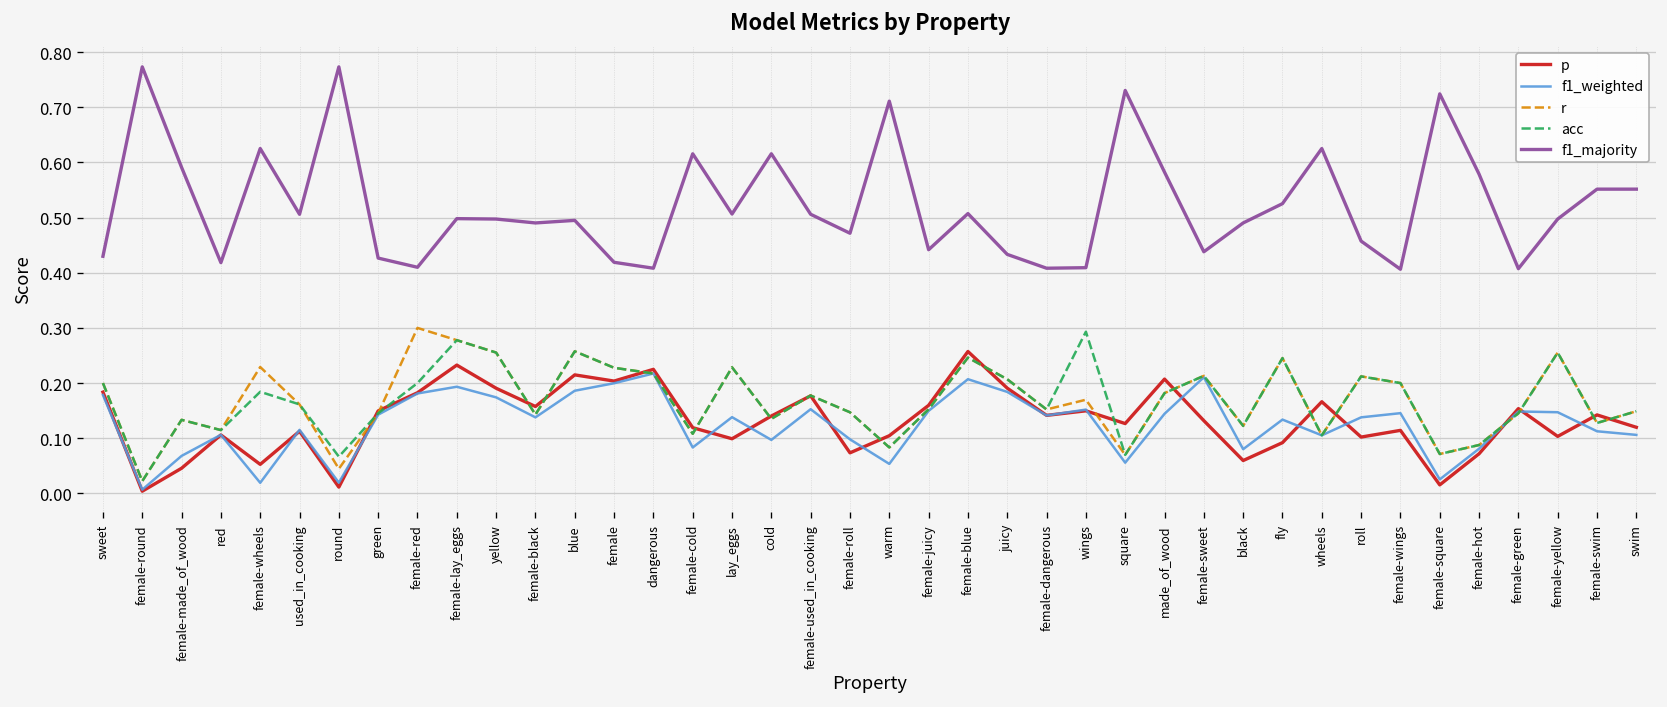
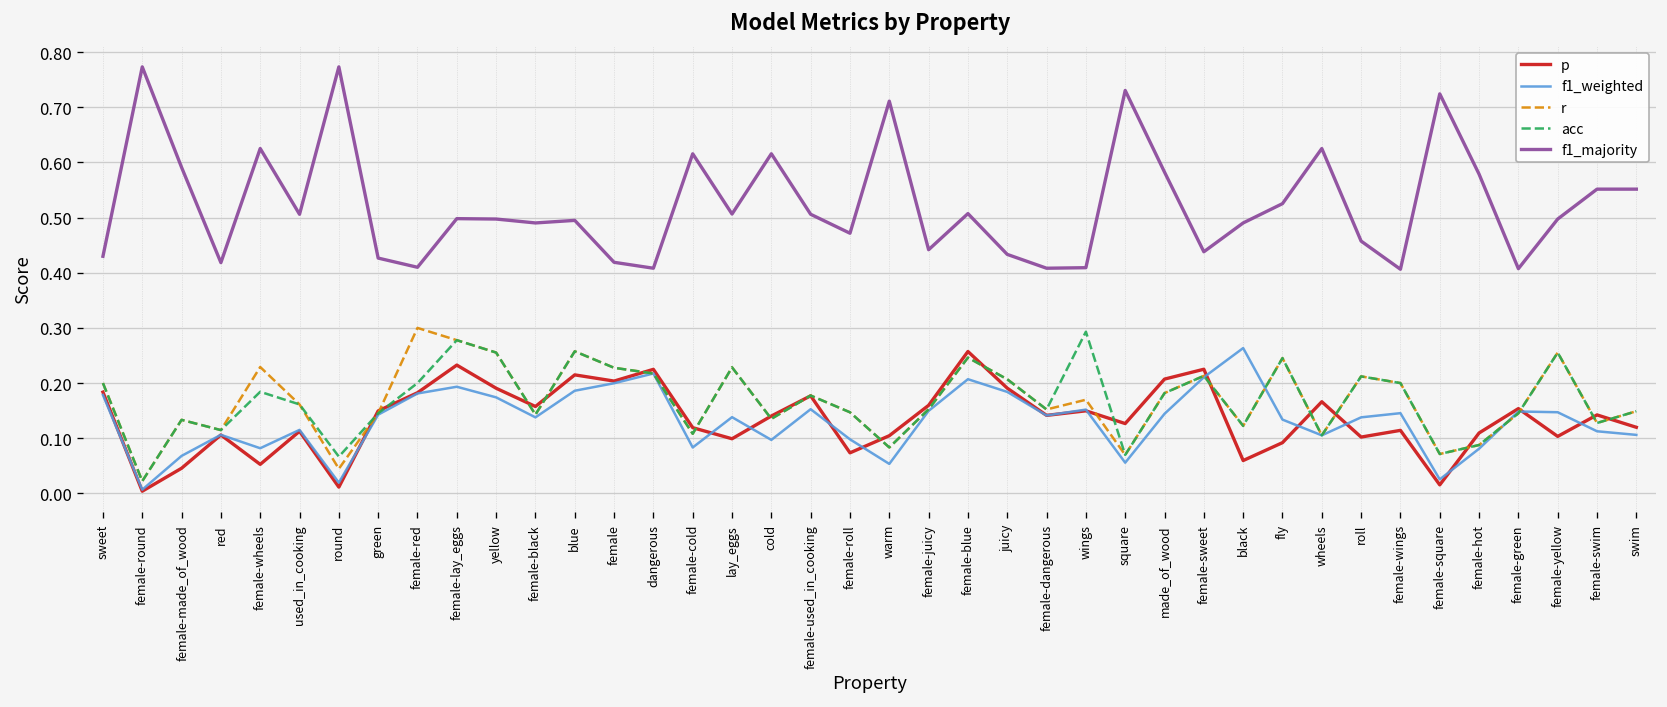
  {
    "p": {
      "female-made_of_wood": 0.05,
      "female-wheels": 0.05,
      "round": 0.01,
      "female-lay_eggs": 0.23,
      "yellow": 0.19,
      "female-black": 0.16,
      "blue": 0.21,
      "dangerous": 0.22,
      "female-cold": 0.12,
      "lay_eggs": 0.10,
      "female-roll": 0.07,
      "warm": 0.10,
      "female-juicy": 0.16,
      "female-blue": 0.26,
      "juicy": 0.19,
      "square": 0.13,
      "made_of_wood": 0.21,
-     "female-sweet": 0.13,
+     "female-sweet": 0.23,
      "black": 0.06,
      "fly": 0.09,
      "wheels": 0.17,
      "roll": 0.10,
      "female-wings": 0.11,
      "female-square": 0.02,
-     "female-hot": 0.07,
+     "female-hot": 0.11,
      "female-yellow": 0.10,
      "female-swim": 0.14,
      "swim": 0.12
    },
    "f1_weighted": {
      "female-made_of_wood": 0.07,
-     "female-wheels": 0.02,
+     "female-wheels": 0.08,
      "round": 0.02,
      "female-lay_eggs": 0.19,
      "yellow": 0.17,
      "blue": 0.19,
      "female-cold": 0.08,
      "lay_eggs": 0.14,
      "cold": 0.10,
      "female-used_in_cooking": 0.15,
      "female-roll": 0.10,
      "warm": 0.05,
      "female-blue": 0.21,
      "juicy": 0.18,
      "square": 0.06,
      "made_of_wood": 0.14,
-     "black": 0.08,
+     "black": 0.26,
      "fly": 0.13,
      "roll": 0.14,
      "female-wings": 0.15,
      "female-square": 0.03,
      "female-hot": 0.08,
      "female-yellow": 0.15,
      "female-swim": 0.11,
      "swim": 0.11
    },
    "r": {
      "female-wheels": 0.23,
      "round": 0.04,
      "female-red": 0.30,
      "wings": 0.17
    },
    "acc": {
      "female-wheels": 0.18,
      "round": 0.07,
      "female-red": 0.20,
      "wings": 0.29
    },
    "f1_majority": {
      "sweet": 0.43,
      "female-round": 0.77,
      "female-made_of_wood": 0.59,
      "red": 0.42,
      "female-wheels": 0.63,
      "used_in_cooking": 0.51,
      "round": 0.77,
      "green": 0.43,
      "female-red": 0.41,
      "female-lay_eggs": 0.50,
      "yellow": 0.50,
      "female-black": 0.49,
      "blue": 0.49,
      "female": 0.42,
      "dangerous": 0.41,
      "female-cold": 0.62,
      "lay_eggs": 0.51,
      "cold": 0.62,
      "female-used_in_cooking": 0.51,
      "female-roll": 0.47,
      "warm": 0.71,
      "female-juicy": 0.44,
      "female-blue": 0.51,
      "juicy": 0.43,
      "female-dangerous": 0.41,
      "wings": 0.41,
      "square": 0.73,
      "made_of_wood": 0.58,
      "female-sweet": 0.44,
      "black": 0.49,
      "fly": 0.53,
      "wheels": 0.63,
      "roll": 0.46,
      "female-wings": 0.41,
      "female-square": 0.72,
      "female-hot": 0.58,
      "female-green": 0.41,
      "female-yellow": 0.50,
      "female-swim": 0.55,
      "swim": 0.55
    }
  }
